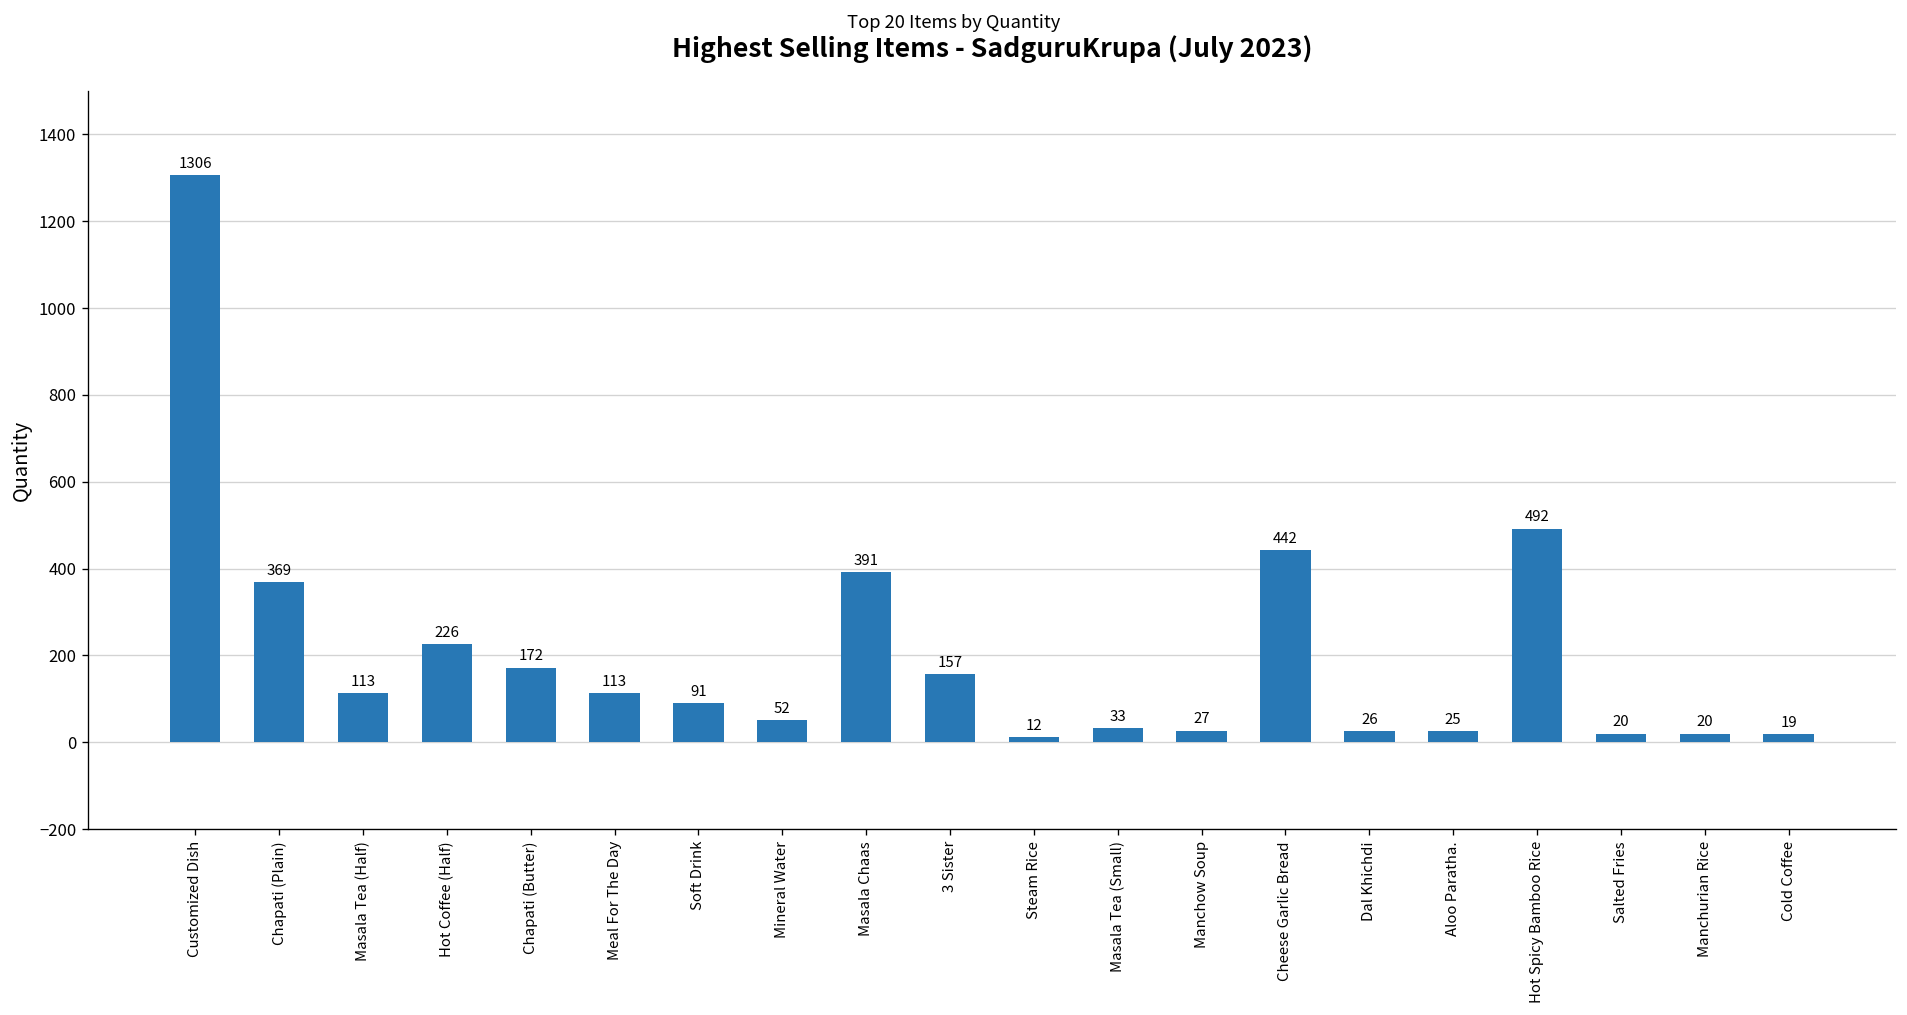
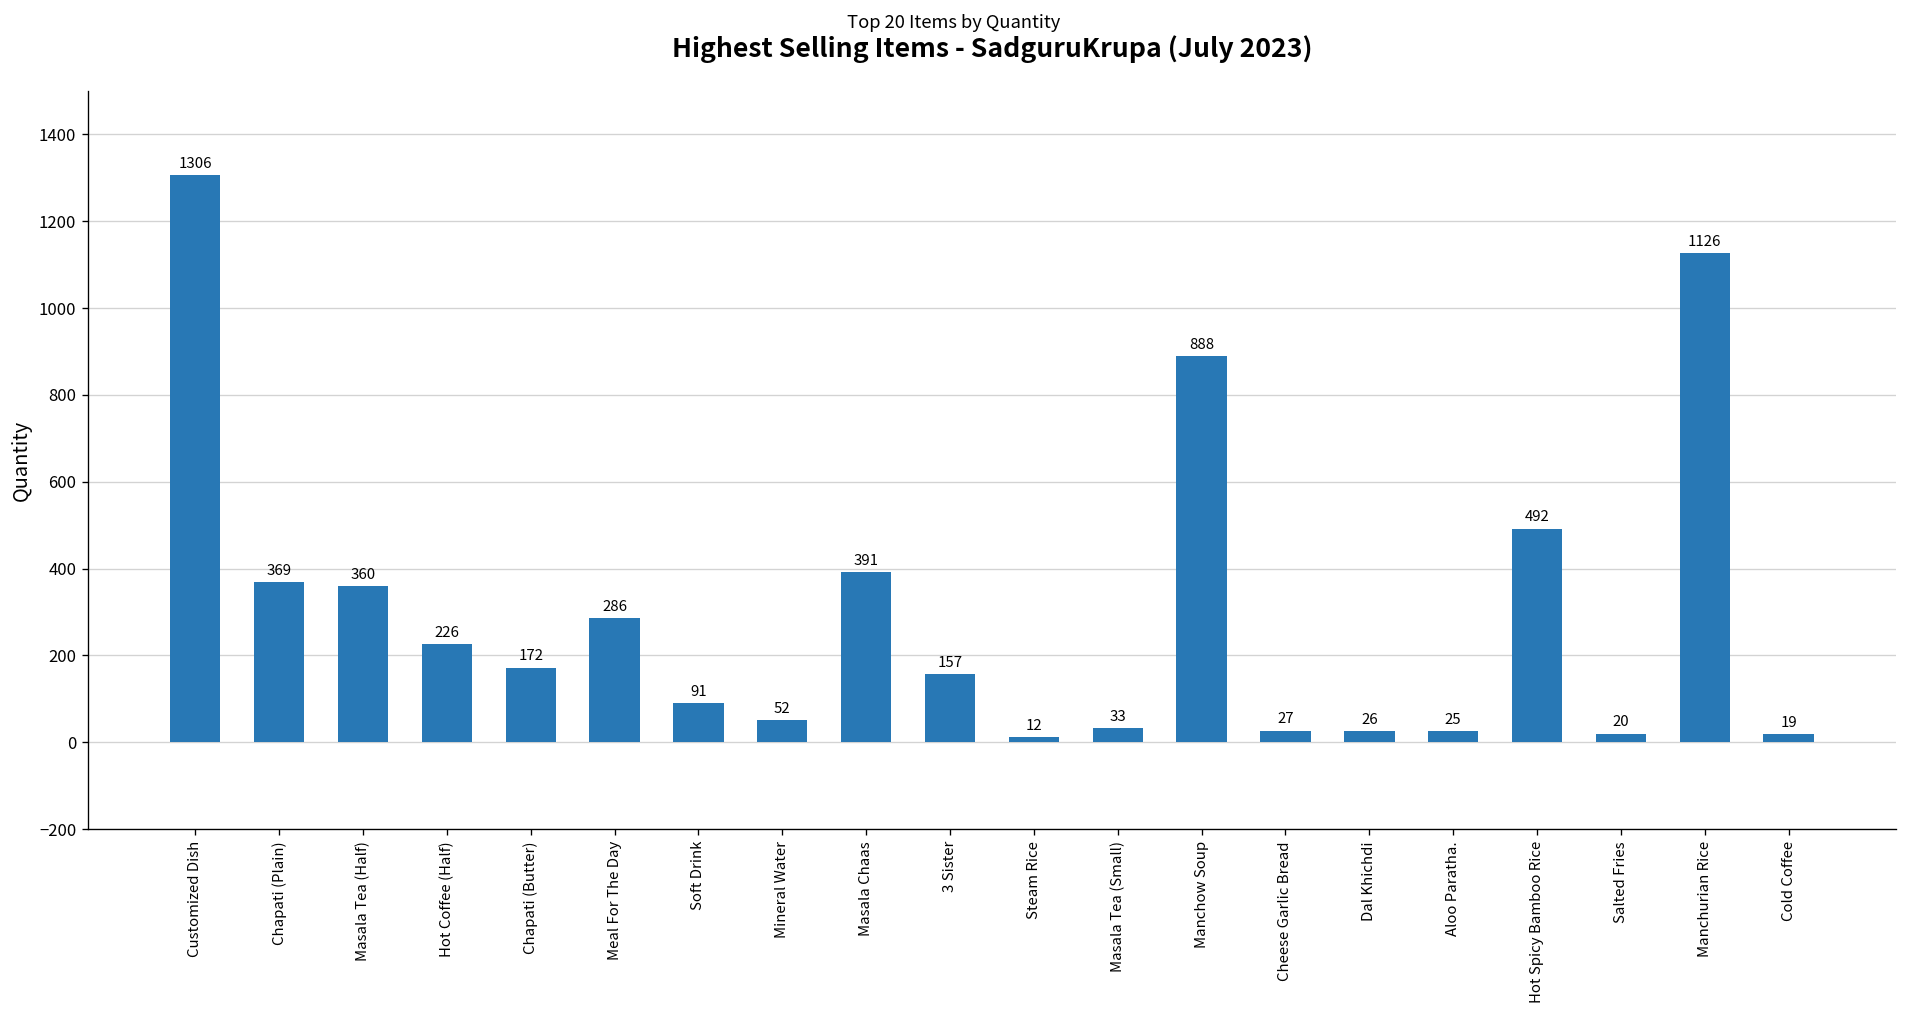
  {
    "Customized Dish": 1306,
    "Chapati (Plain)": 369,
-   "Masala Tea (Half)": 113,
+   "Masala Tea (Half)": 360,
    "Hot Coffee (Half)": 226,
    "Chapati (Butter)": 172,
-   "Meal For The Day": 113,
+   "Meal For The Day": 286,
    "Soft Drink": 91,
    "Mineral Water": 52,
    "Masala Chaas": 391,
    "3 Sister": 157,
    "Steam Rice": 12,
    "Masala Tea (Small)": 33,
-   "Manchow Soup": 27,
-   "Cheese Garlic Bread": 442,
+   "Manchow Soup": 888,
+   "Cheese Garlic Bread": 27,
    "Dal Khichdi": 26,
    "Aloo Paratha.": 25,
    "Hot Spicy Bamboo Rice": 492,
    "Salted Fries": 20,
-   "Manchurian Rice": 20,
+   "Manchurian Rice": 1126,
    "Cold Coffee": 19
  }
